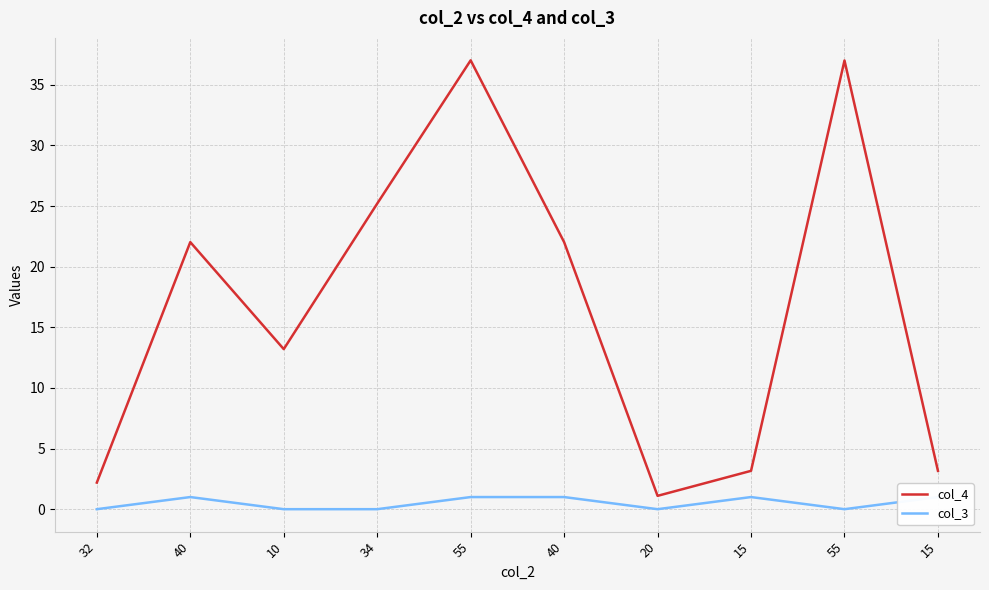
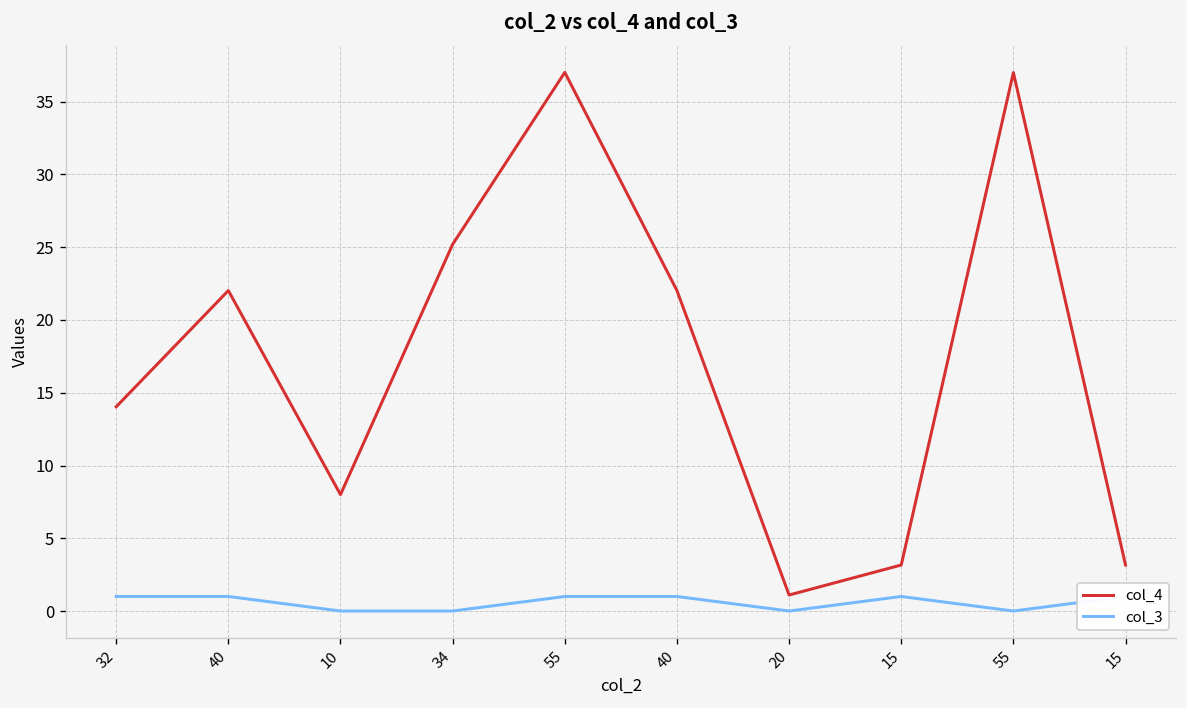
  {
    "col_4": {
-     "32": 2.2,
-     "10": 13.2,
+     "32": 14.0,
+     "10": 8.0,
      "34": 25.2,
      "20": 1.1
    },
    "col_3": {
-     "32": 0,
+     "32": 1,
      "10": 0,
      "34": 0,
      "20": 0
    }
  }
